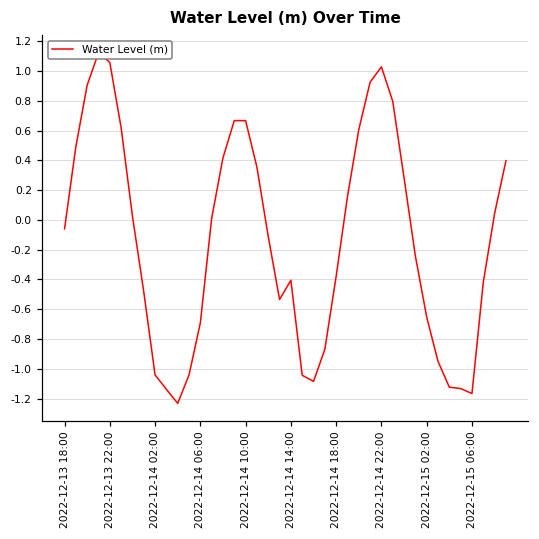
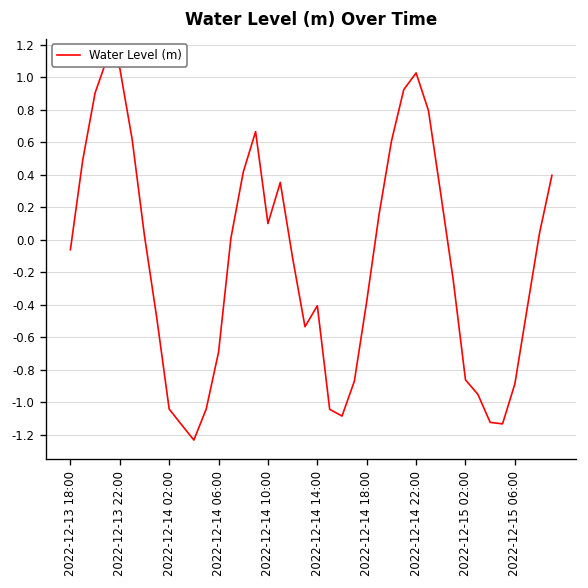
  {
    "2022-12-13 18:00": -0.06,
    "2022-12-13 22:00": 1.06,
    "2022-12-14 02:00": -1.04,
    "2022-12-14 06:00": -0.69,
-   "2022-12-14 10:00": 0.67,
+   "2022-12-14 10:00": 0.10,
    "2022-12-14 14:00": -0.41,
    "2022-12-14 18:00": -0.38,
    "2022-12-14 22:00": 1.03,
-   "2022-12-15 02:00": -0.65,
-   "2022-12-15 06:00": -1.17
+   "2022-12-15 02:00": -0.86,
+   "2022-12-15 06:00": -0.89
  }
